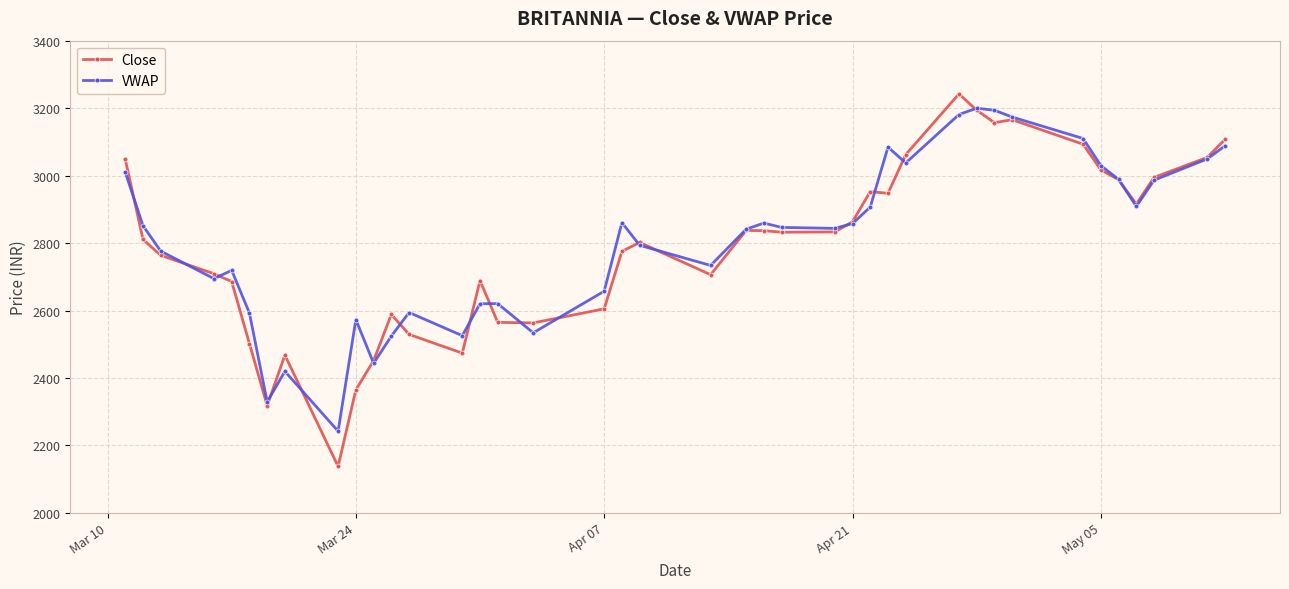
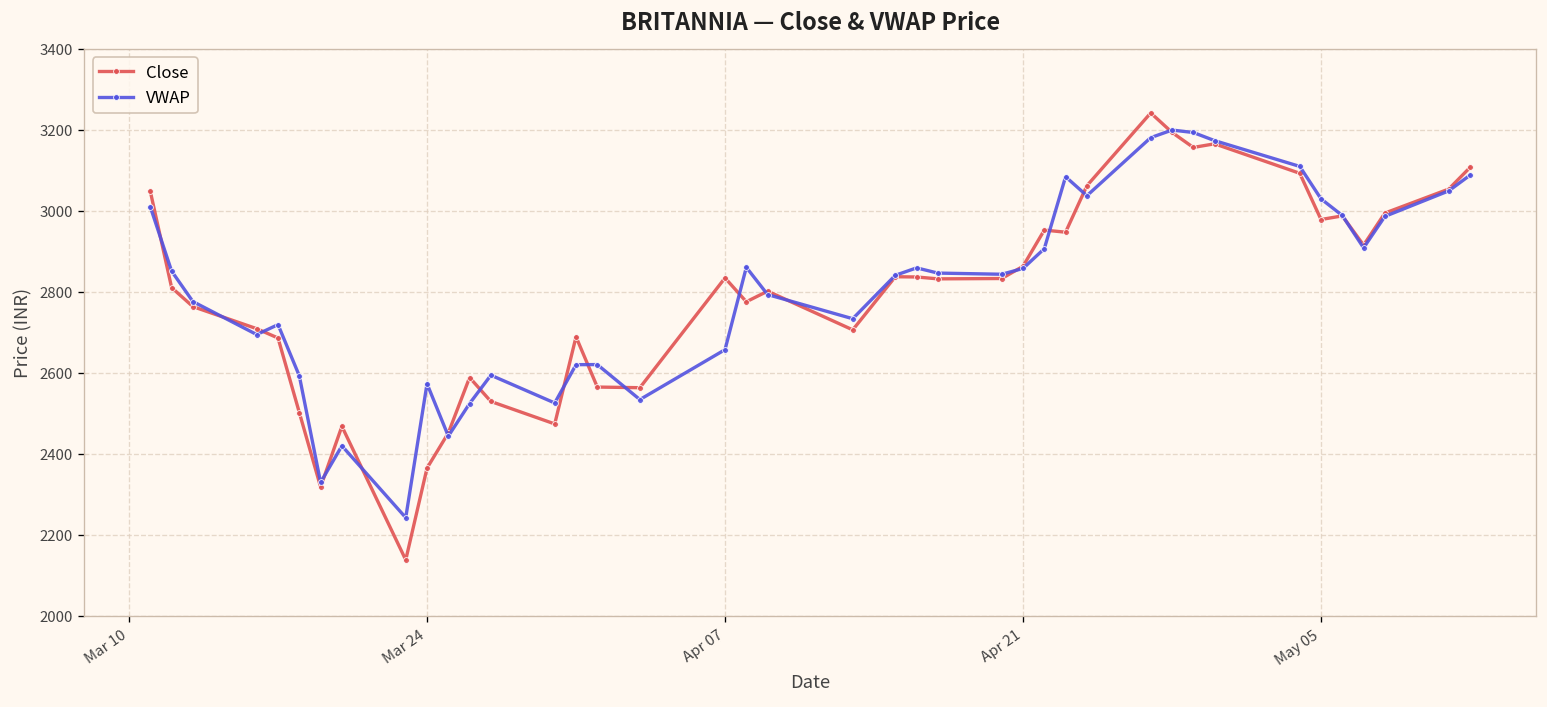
  {
    "Close": {
      "Mar 24": 2360,
-     "Apr 07": 2610,
-     "May 05": 3020
+     "Apr 07": 2830,
+     "May 05": 2980
    },
    "VWAP": {
      "Mar 24": 2570,
      "Apr 07": 2660,
      "May 05": 3030
    }
  }
